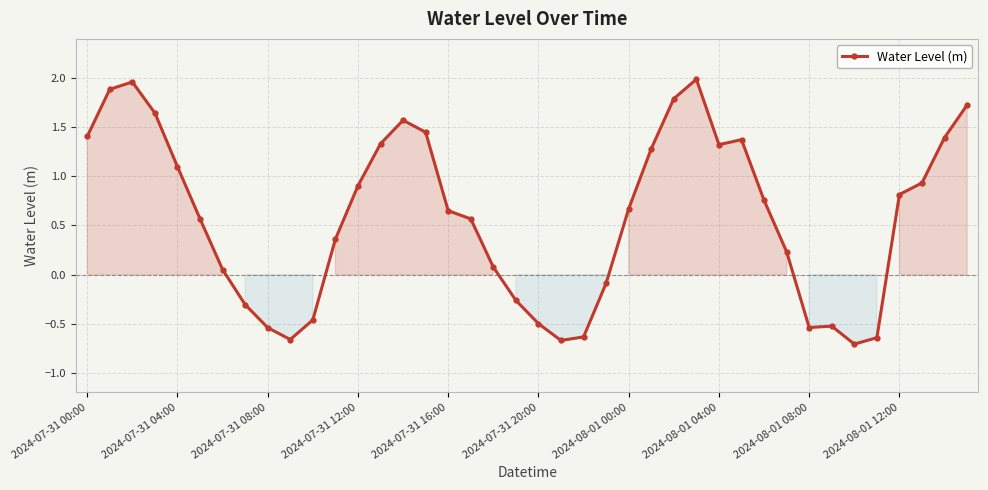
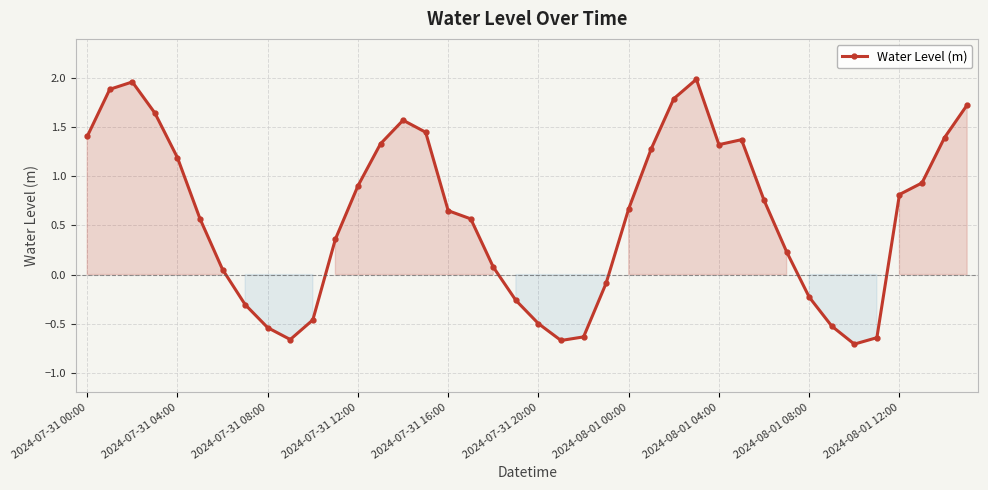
  {
    "2024-07-31 00:00": 1.4,
-   "2024-07-31 04:00": 1.1,
+   "2024-07-31 04:00": 1.2,
    "2024-07-31 08:00": -0.5,
    "2024-07-31 12:00": 0.9,
    "2024-07-31 16:00": 0.7,
    "2024-07-31 20:00": -0.5,
    "2024-08-01 00:00": 0.7,
    "2024-08-01 04:00": 1.3,
-   "2024-08-01 08:00": -0.5,
+   "2024-08-01 08:00": -0.2,
    "2024-08-01 12:00": 0.8
  }
